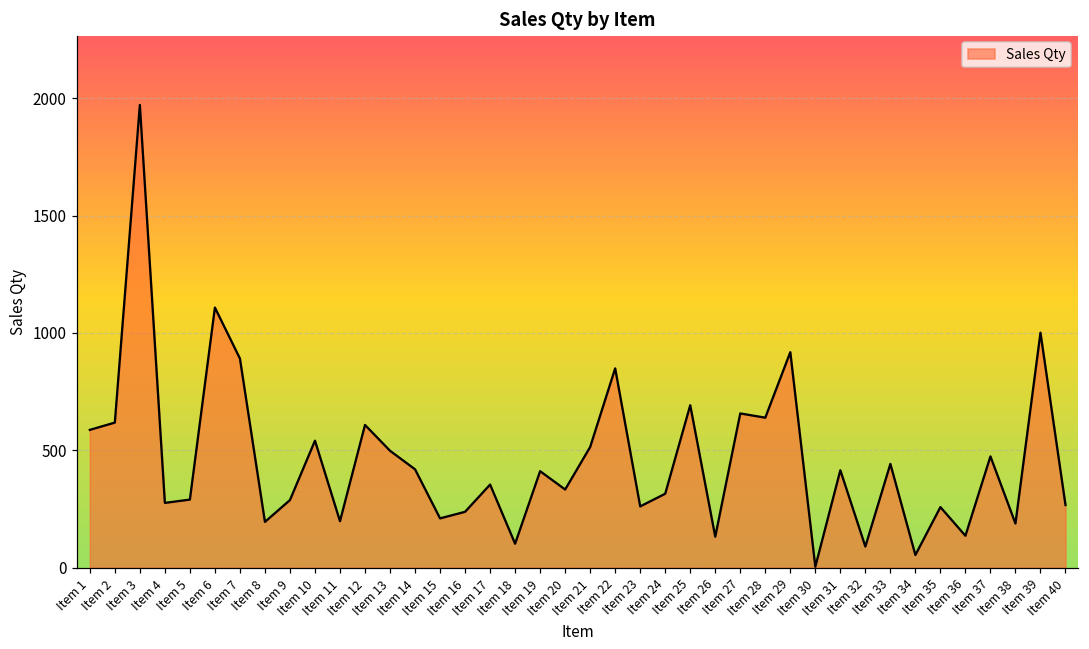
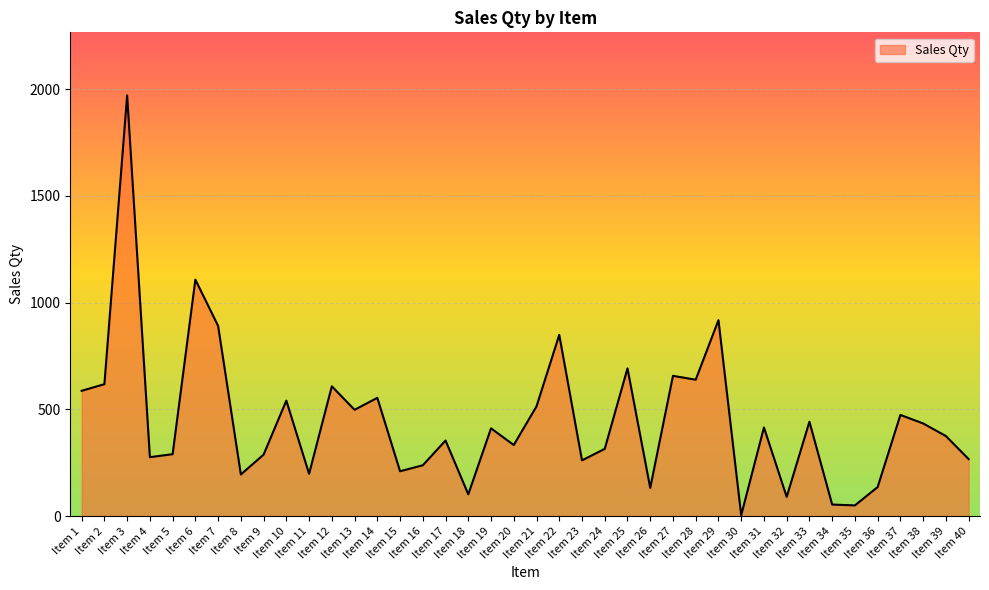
  {
    "Item 1": 590,
    "Item 2": 620,
    "Item 3": 1970,
    "Item 4": 280,
    "Item 5": 290,
    "Item 6": 1110,
    "Item 7": 890,
    "Item 8": 200,
    "Item 9": 290,
    "Item 10": 540,
    "Item 11": 200,
    "Item 12": 610,
    "Item 13": 500,
-   "Item 14": 420,
+   "Item 14": 550,
    "Item 15": 210,
    "Item 16": 240,
    "Item 17": 350,
    "Item 18": 100,
    "Item 19": 410,
    "Item 20": 330,
    "Item 21": 510,
    "Item 22": 850,
    "Item 23": 260,
    "Item 24": 320,
    "Item 25": 690,
    "Item 26": 130,
    "Item 27": 660,
    "Item 28": 640,
    "Item 29": 920,
    "Item 30": 0,
    "Item 31": 420,
    "Item 32": 90,
    "Item 33": 440,
    "Item 34": 50,
-   "Item 35": 260,
+   "Item 35": 50,
    "Item 36": 140,
    "Item 37": 470,
-   "Item 38": 190,
-   "Item 39": 1000,
+   "Item 38": 430,
+   "Item 39": 380,
    "Item 40": 270
  }
